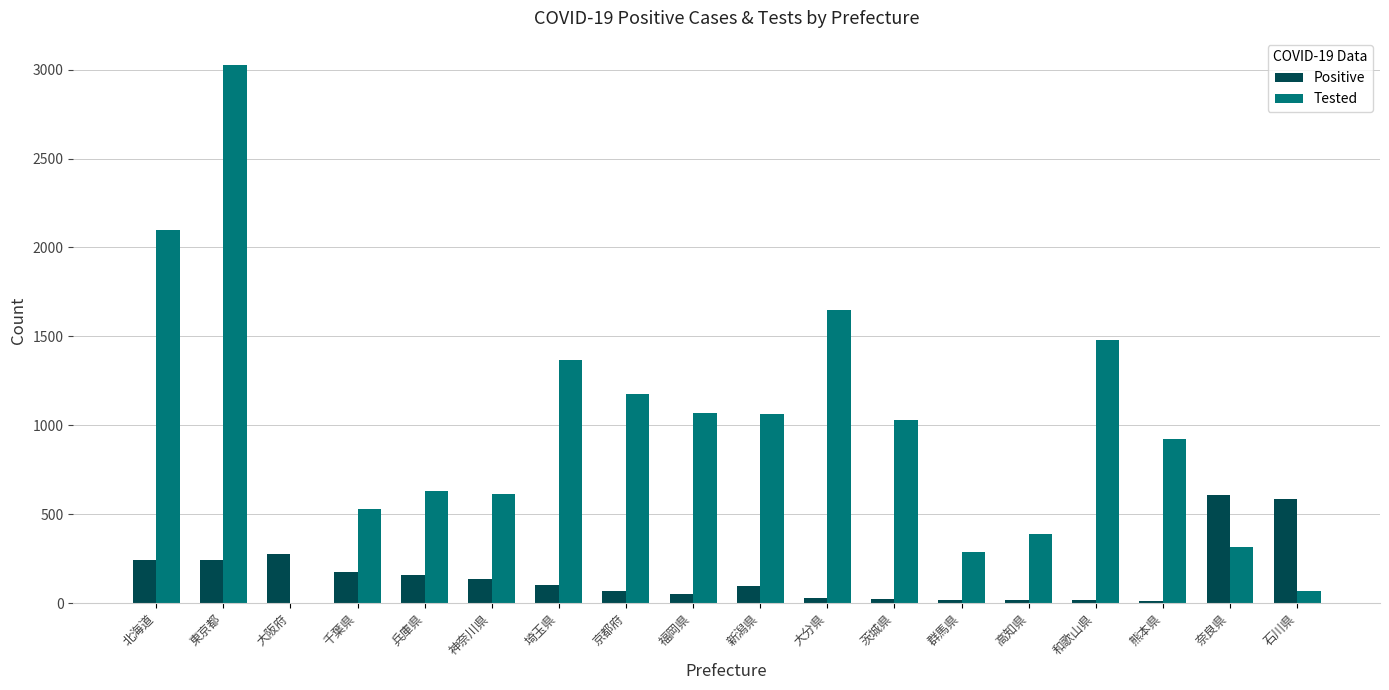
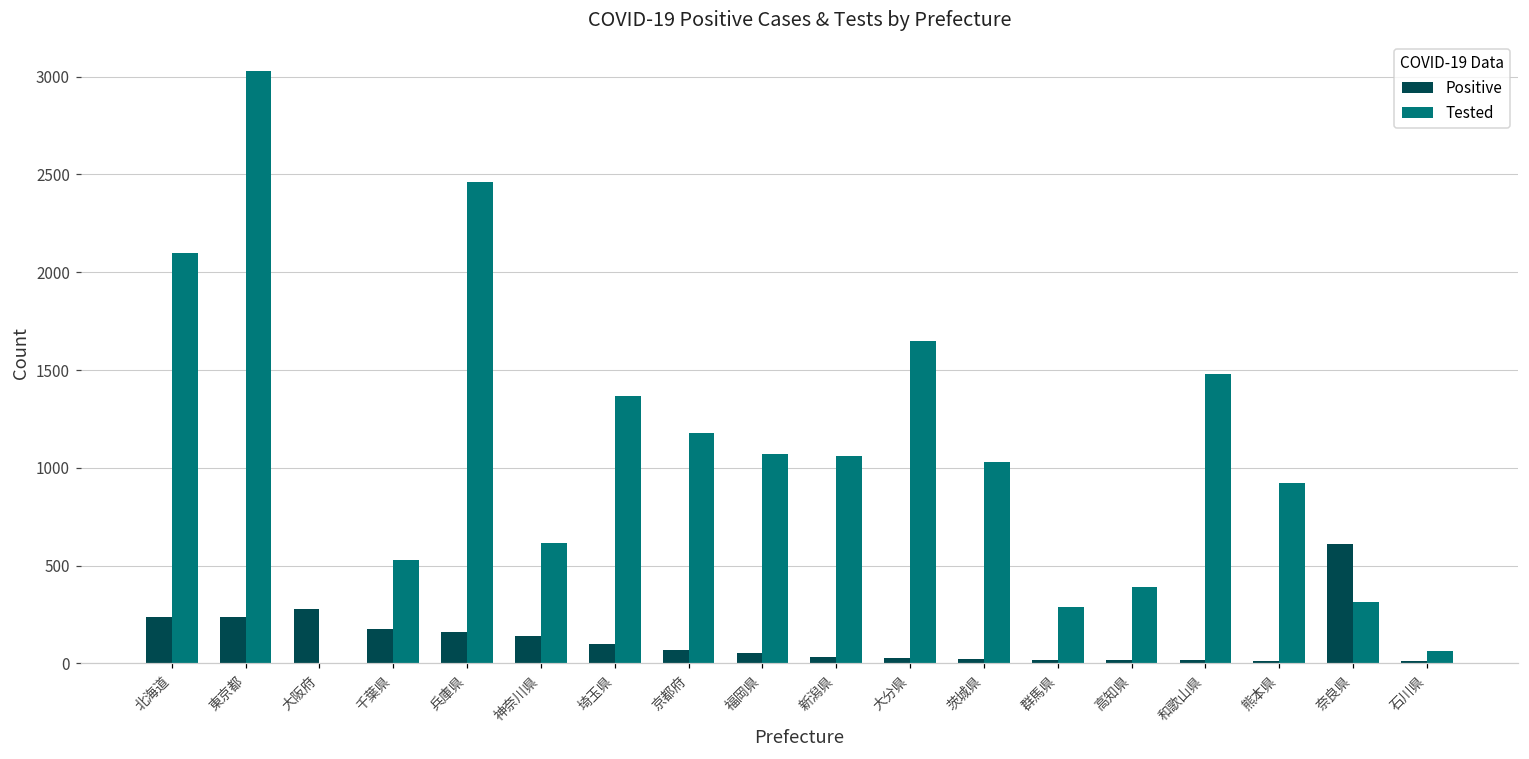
  {
    "Positive": {
      "北海道": 240,
      "東京都": 240,
      "大阪府": 280,
      "千葉県": 180,
      "兵庫県": 160,
      "神奈川県": 140,
      "埼玉県": 100,
      "京都府": 70,
      "福岡県": 50,
-     "新潟県": 100,
+     "新潟県": 30,
      "大分県": 30,
      "茨城県": 20,
      "群馬県": 20,
      "高知県": 20,
      "和歌山県": 20,
      "熊本県": 20,
      "奈良県": 610,
-     "石川県": 580
+     "石川県": 20
    },
    "Tested": {
      "北海道": 2100,
      "東京都": 3030,
      "大阪府": 0,
      "千葉県": 530,
-     "兵庫県": 630,
+     "兵庫県": 2460,
      "神奈川県": 610,
      "埼玉県": 1370,
      "京都府": 1180,
      "福岡県": 1070,
      "新潟県": 1060,
      "大分県": 1650,
      "茨城県": 1030,
      "群馬県": 290,
      "高知県": 390,
      "和歌山県": 1480,
      "熊本県": 930,
      "奈良県": 310,
      "石川県": 70
    }
  }
